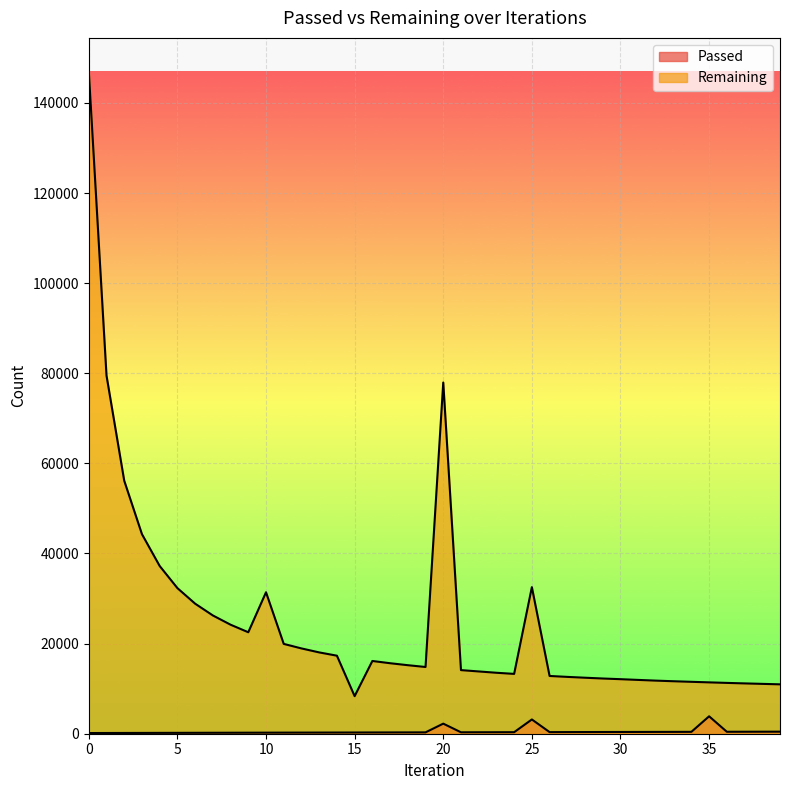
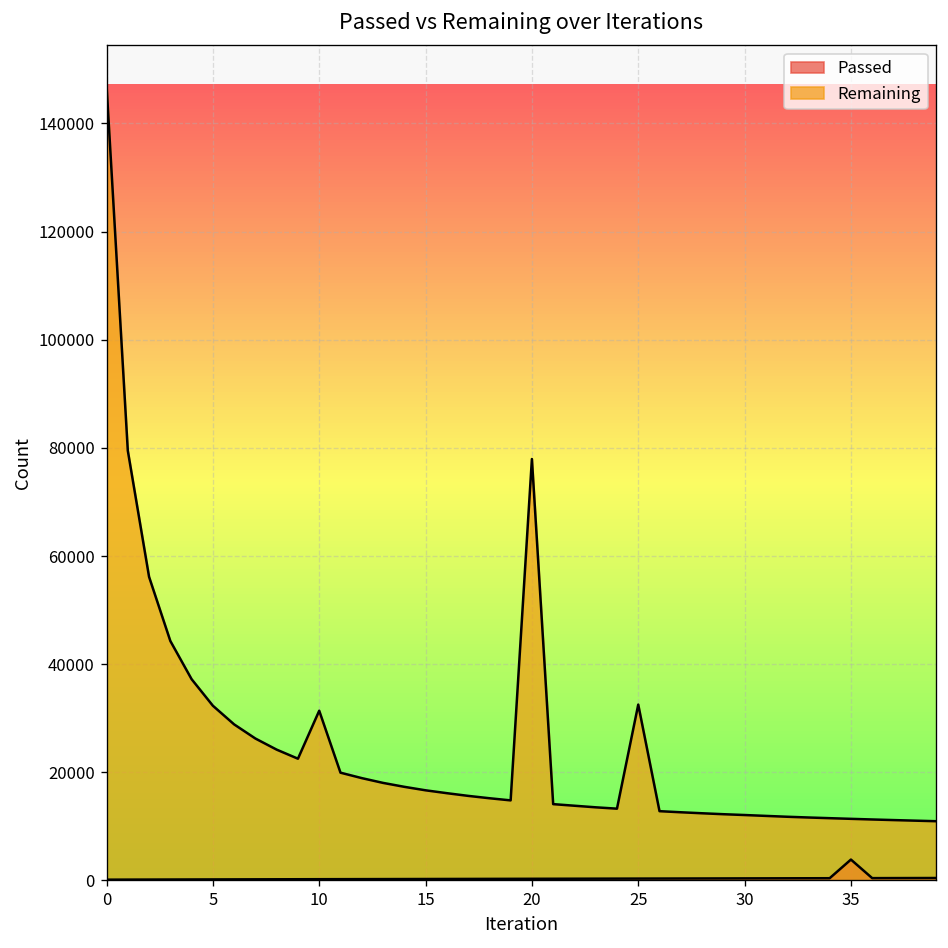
  {
    "Passed": {
      "0": 0,
      "5": 0,
      "10": 0,
      "15": 0,
-     "20": 2000,
-     "25": 3000,
+     "20": 0,
+     "25": 0,
      "30": 0,
      "35": 4000
    },
    "Remaining": {
      "0": 147000,
      "5": 32000,
      "10": 31000,
-     "15": 8000,
+     "15": 17000,
      "20": 78000,
      "25": 33000,
      "30": 12000,
      "35": 11000
    }
  }
